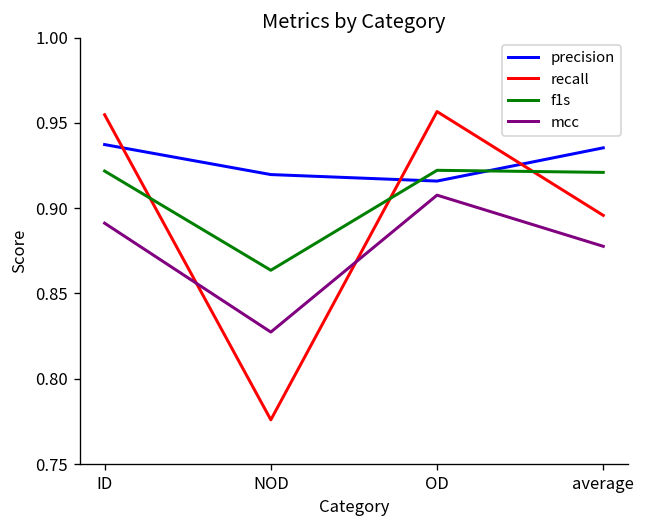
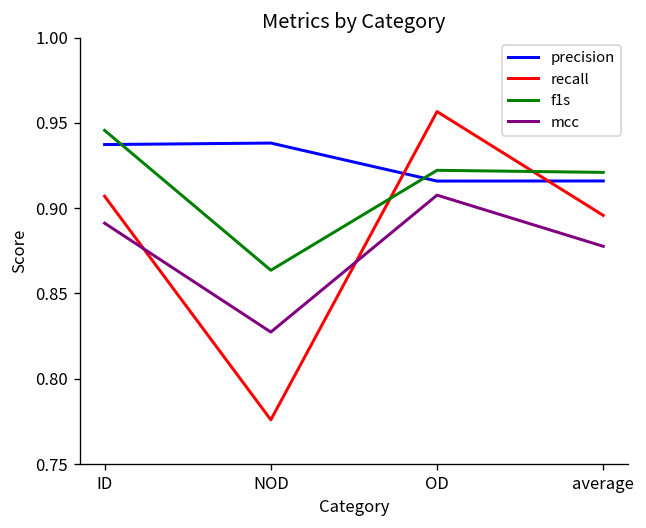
  {
    "precision": {
      "ID": 0.937,
-     "NOD": 0.920,
+     "NOD": 0.938,
      "OD": 0.916,
-     "average": 0.935
+     "average": 0.916
    },
    "recall": {
-     "ID": 0.955,
+     "ID": 0.907,
      "NOD": 0.776,
      "OD": 0.957,
      "average": 0.896
    },
    "f1s": {
-     "ID": 0.922,
+     "ID": 0.946,
      "NOD": 0.864,
      "OD": 0.922,
      "average": 0.921
    },
    "mcc": {
      "ID": 0.891,
      "NOD": 0.827,
      "OD": 0.908,
      "average": 0.878
    }
  }
